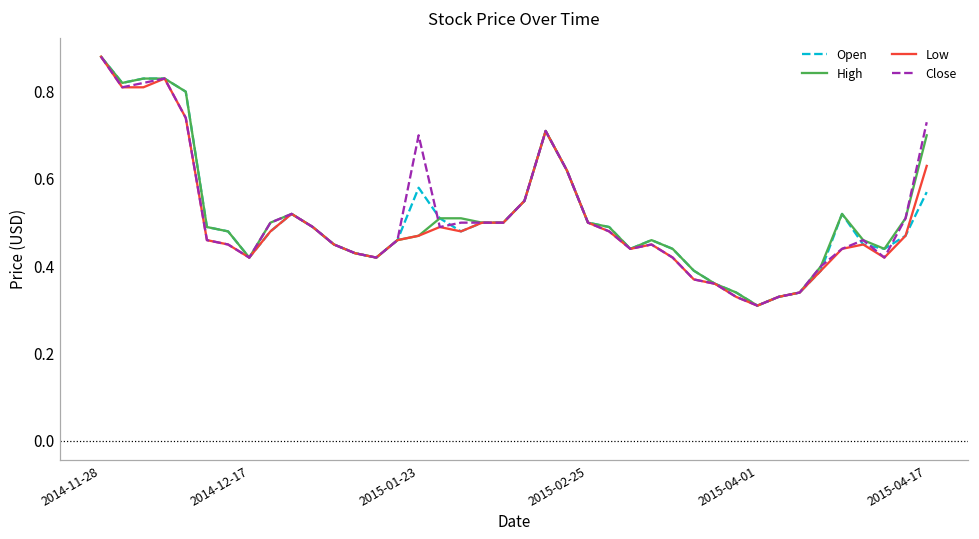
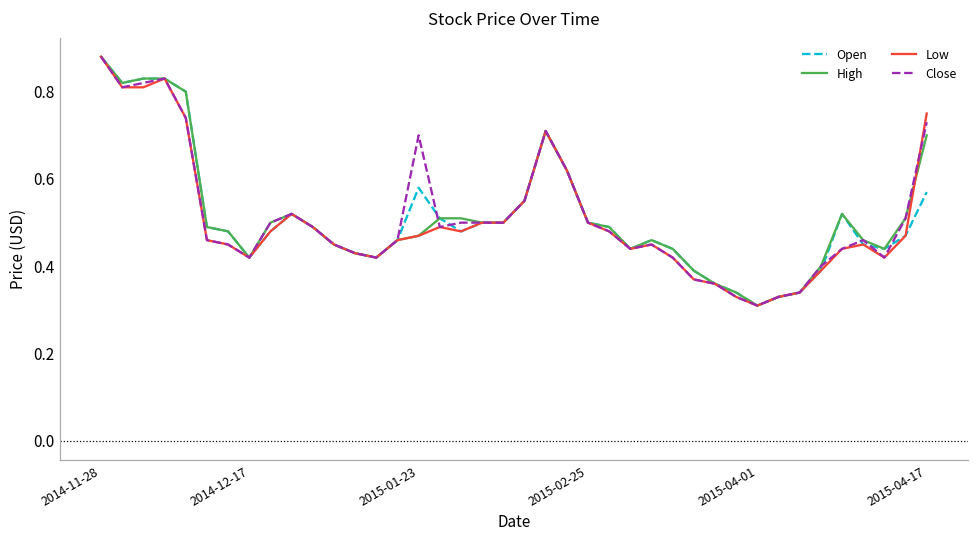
  {
    "Open": {
      "2015-01-23": 0.58,
      "2015-04-17": 0.57
    },
    "High": {
      "2015-04-17": 0.70
    },
    "Low": {
-     "2015-04-17": 0.63
+     "2015-04-17": 0.75
    },
    "Close": {
      "2015-01-23": 0.70,
      "2015-04-17": 0.73
    }
  }
